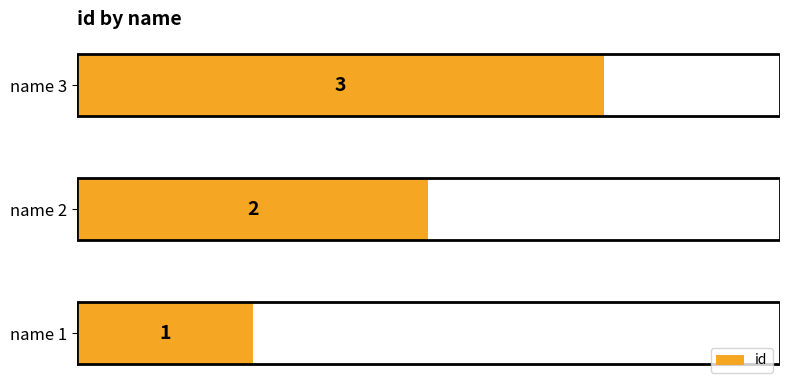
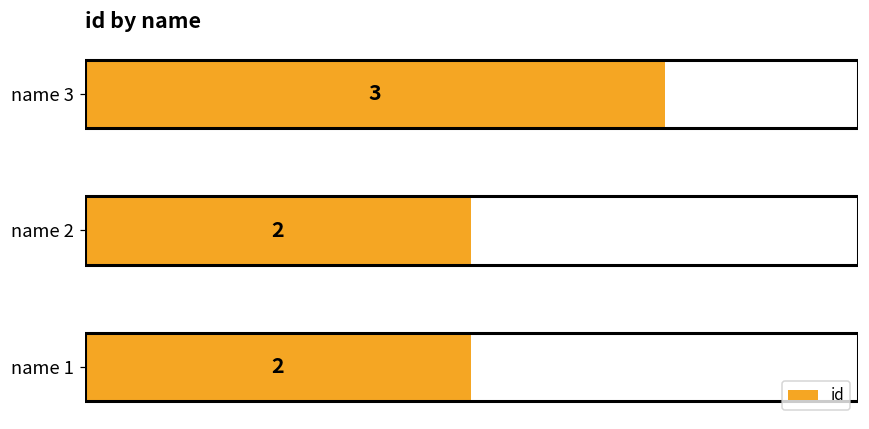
  {
    "name 3": 3,
    "name 2": 2,
-   "name 1": 1
+   "name 1": 2
  }
